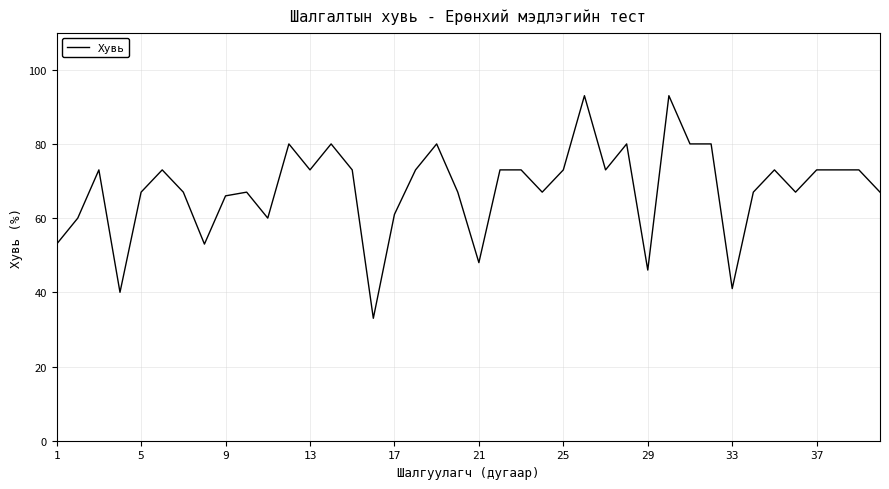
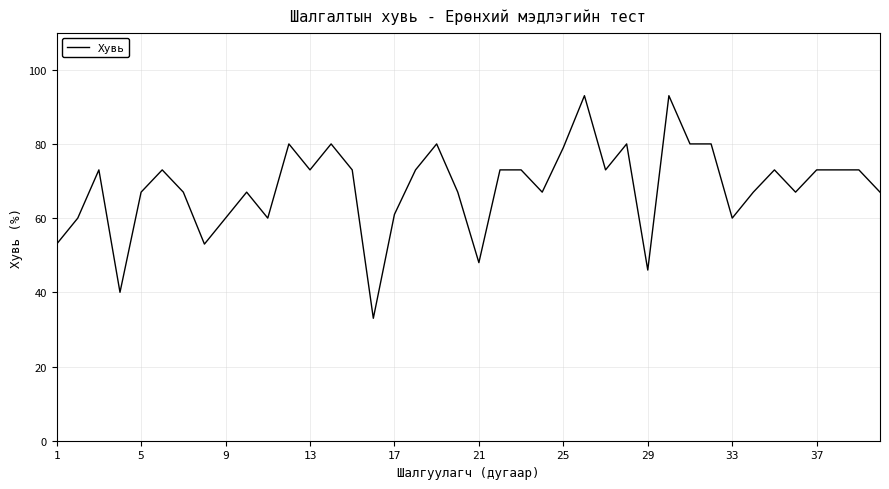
  {
    "1": 53,
    "5": 67,
-   "9": 66,
+   "9": 60,
    "13": 73,
    "17": 61,
    "21": 48,
-   "25": 73,
+   "25": 79,
    "29": 46,
-   "33": 41,
+   "33": 60,
    "37": 73
  }
